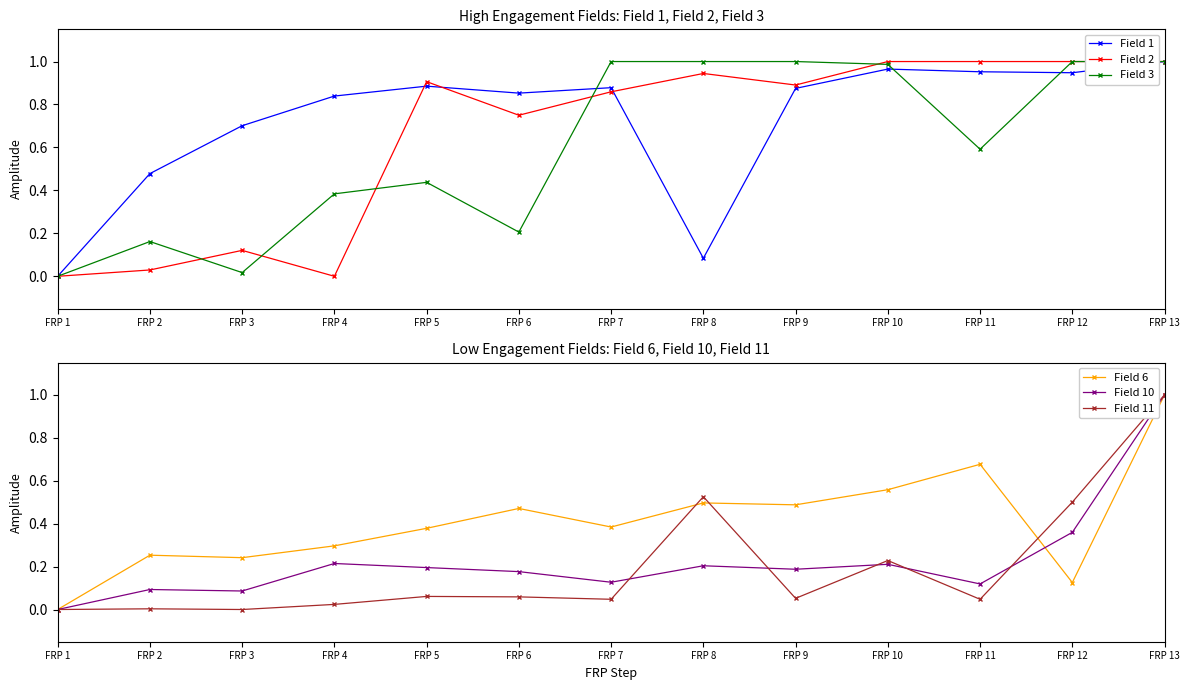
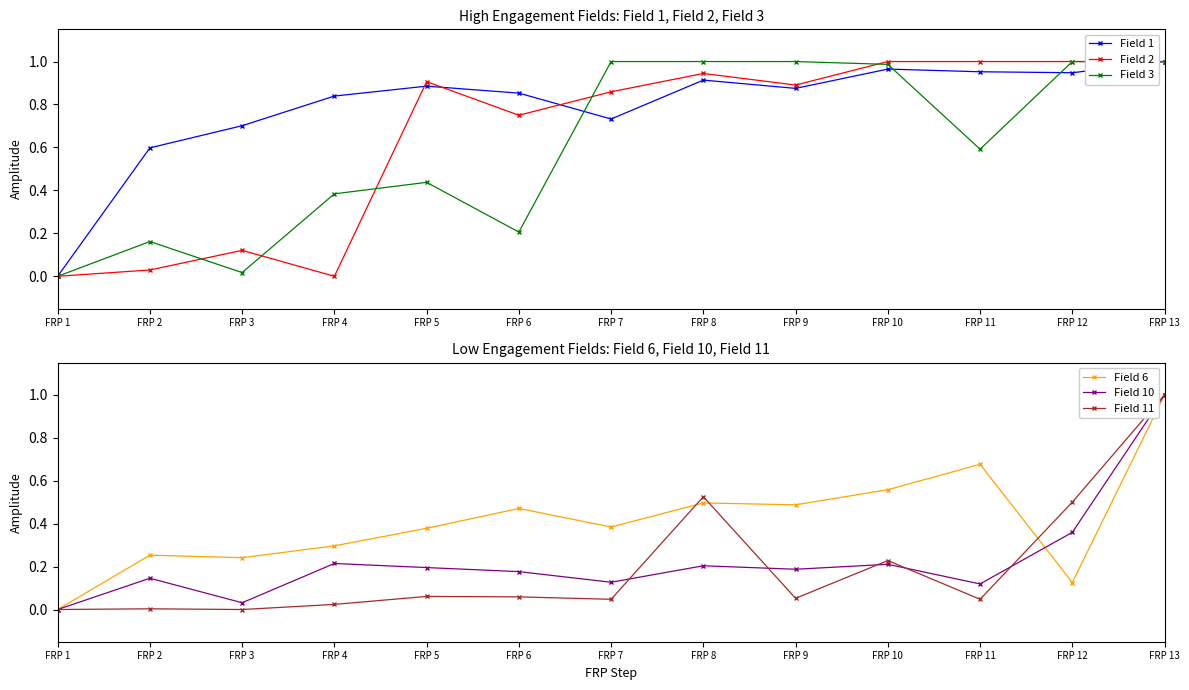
  {
    "High Engagement Fields: Field 1, Field 2, Field 3": {
      "Field 1": {
-       "FRP 2": 0.48,
+       "FRP 2": 0.60,
        "FRP 3": 0.70,
        "FRP 4": 0.84,
        "FRP 5": 0.89,
        "FRP 6": 0.85,
-       "FRP 7": 0.88,
-       "FRP 8": 0.08,
+       "FRP 7": 0.73,
+       "FRP 8": 0.91,
        "FRP 9": 0.88,
        "FRP 10": 0.96,
        "FRP 11": 0.95,
        "FRP 12": 0.95
      },
      "Field 2": {
        "FRP 2": 0.03,
        "FRP 3": 0.12,
        "FRP 4": 0.00,
        "FRP 5": 0.91,
        "FRP 6": 0.75,
        "FRP 7": 0.86,
        "FRP 8": 0.94,
        "FRP 9": 0.89,
        "FRP 10": 1.00,
        "FRP 11": 1.00
      },
      "Field 3": {
        "FRP 2": 0.16,
        "FRP 3": 0.02,
        "FRP 4": 0.38,
        "FRP 5": 0.44,
        "FRP 6": 0.21,
        "FRP 7": 1.00,
        "FRP 8": 1.00,
        "FRP 9": 1.00,
        "FRP 10": 0.99,
        "FRP 11": 0.59
      }
    },
    "Low Engagement Fields: Field 6, Field 10, Field 11": {
      "Field 6": {
        "FRP 2": 0.25,
        "FRP 3": 0.24,
        "FRP 4": 0.30,
        "FRP 5": 0.38,
        "FRP 6": 0.47,
        "FRP 7": 0.38,
        "FRP 8": 0.50,
        "FRP 9": 0.49,
        "FRP 10": 0.56,
        "FRP 11": 0.68,
        "FRP 12": 0.13
      },
      "Field 10": {
-       "FRP 2": 0.09,
-       "FRP 3": 0.09,
+       "FRP 2": 0.15,
+       "FRP 3": 0.03,
        "FRP 4": 0.21,
        "FRP 5": 0.20,
        "FRP 6": 0.18,
        "FRP 7": 0.13,
        "FRP 8": 0.20,
        "FRP 9": 0.19,
        "FRP 10": 0.21,
        "FRP 11": 0.12,
        "FRP 12": 0.36
      },
      "Field 11": {
        "FRP 2": 0.00,
        "FRP 3": 0.00,
        "FRP 4": 0.02,
        "FRP 5": 0.06,
        "FRP 6": 0.06,
        "FRP 7": 0.05,
        "FRP 8": 0.53,
        "FRP 9": 0.05,
        "FRP 10": 0.23,
        "FRP 11": 0.05,
        "FRP 12": 0.50
      }
    }
  }
